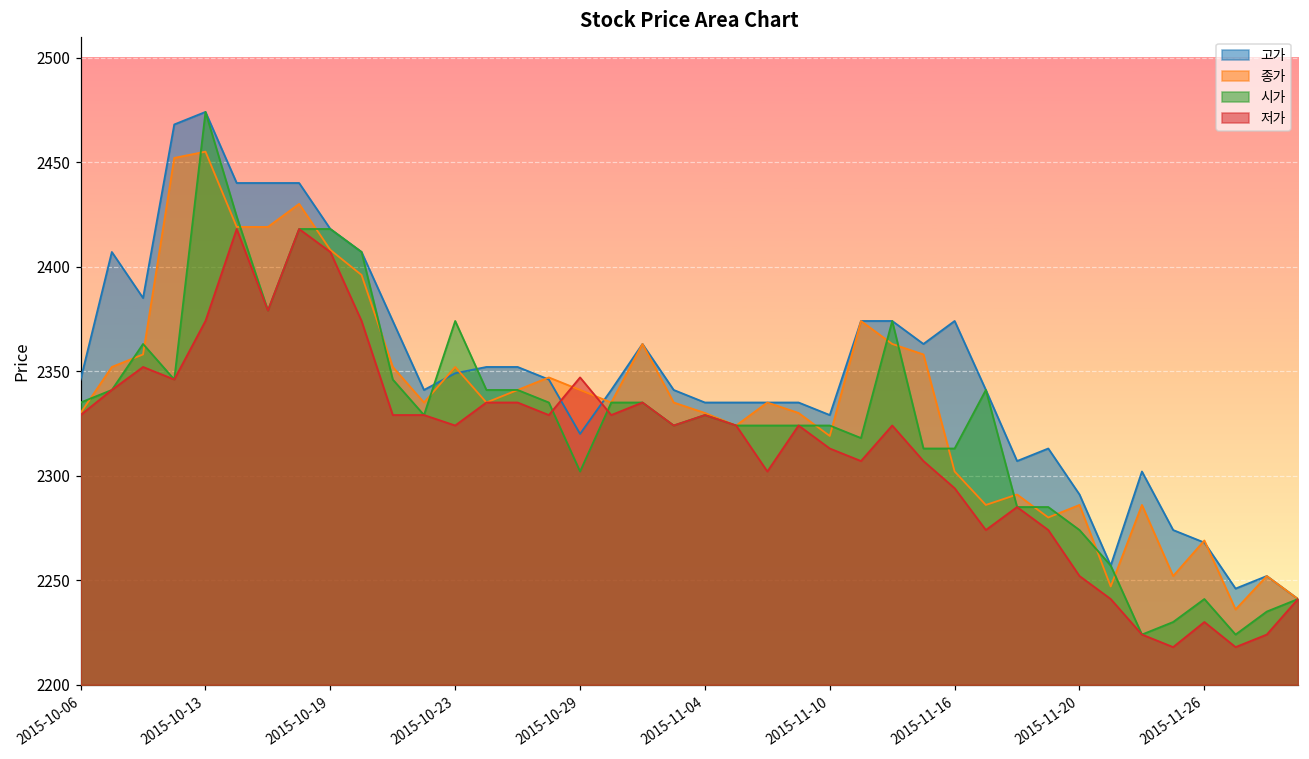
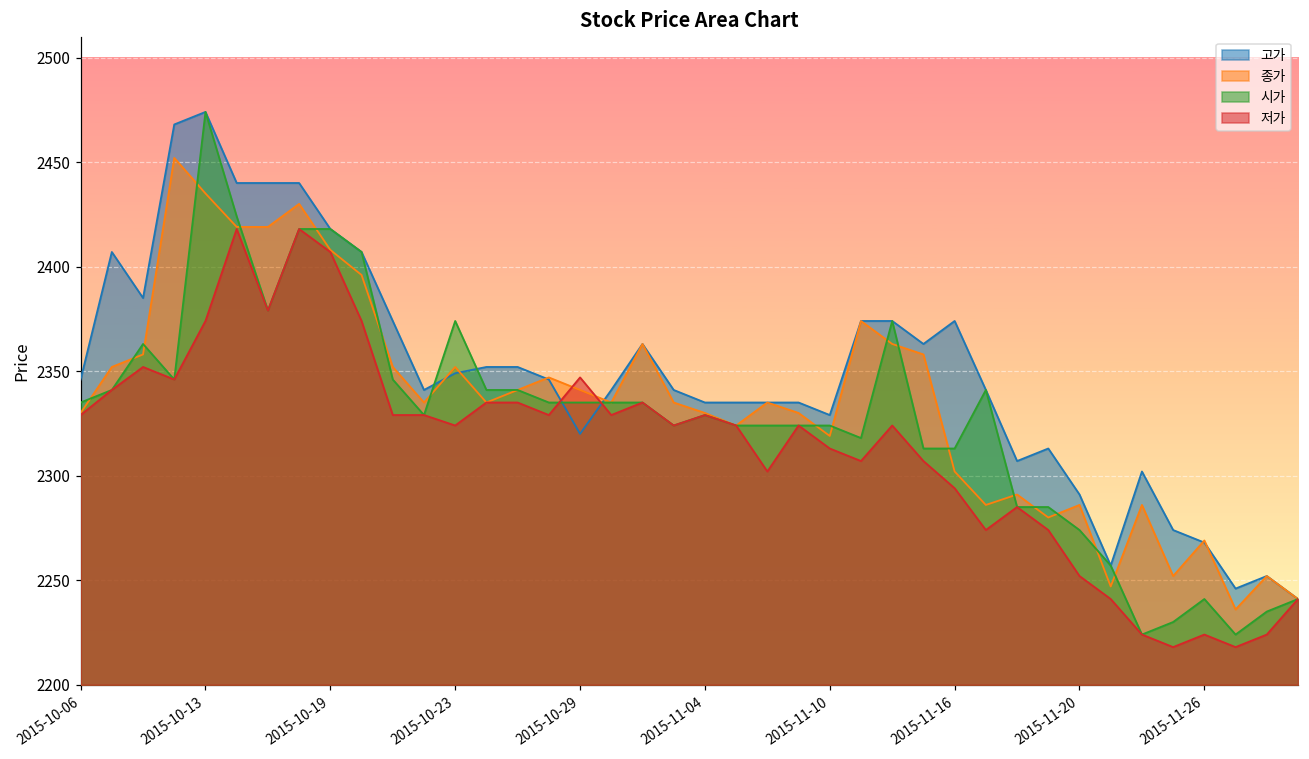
  {
    "고가": {
      "2015-10-06": 2346,
      "2015-10-23": 2349,
      "2015-10-29": 2320,
      "2015-11-04": 2335,
      "2015-11-10": 2329,
      "2015-11-16": 2374,
      "2015-11-20": 2291
    },
    "종가": {
-     "2015-10-13": 2455,
+     "2015-10-13": 2435,
      "2015-10-23": 2352,
      "2015-10-29": 2341,
      "2015-11-10": 2319,
      "2015-11-16": 2302,
      "2015-11-20": 2286
    },
    "시가": {
      "2015-10-06": 2335,
      "2015-10-23": 2374,
-     "2015-10-29": 2302,
+     "2015-10-29": 2335,
      "2015-11-10": 2324,
      "2015-11-16": 2313,
      "2015-11-20": 2274,
      "2015-11-26": 2241
    },
    "저가": {
      "2015-10-13": 2374,
      "2015-10-23": 2324,
      "2015-10-29": 2347,
      "2015-11-10": 2313,
      "2015-11-16": 2294,
      "2015-11-20": 2252,
-     "2015-11-26": 2230
+     "2015-11-26": 2224
    }
  }
